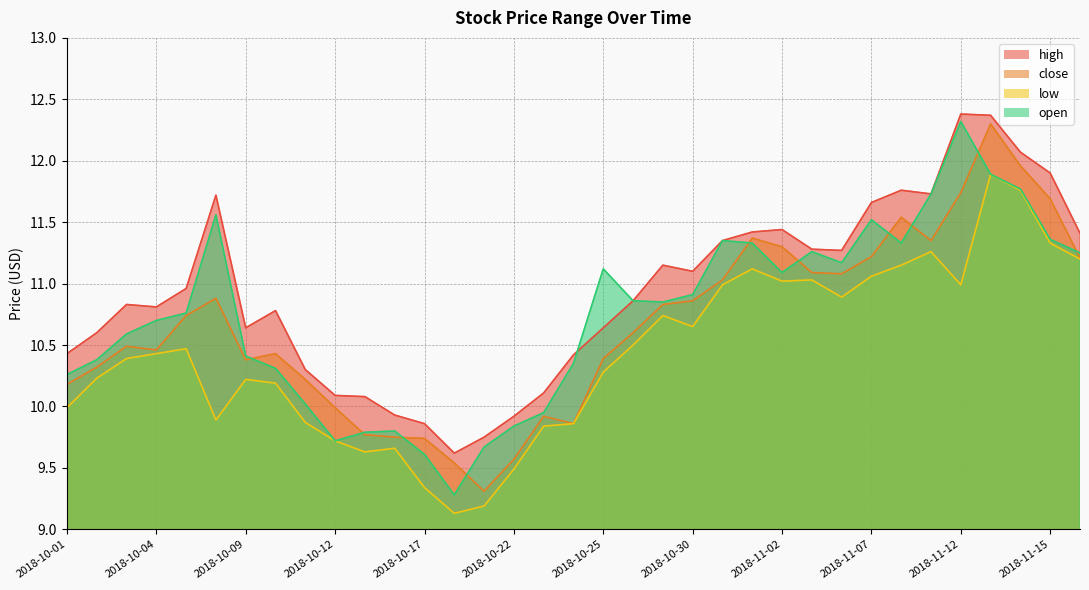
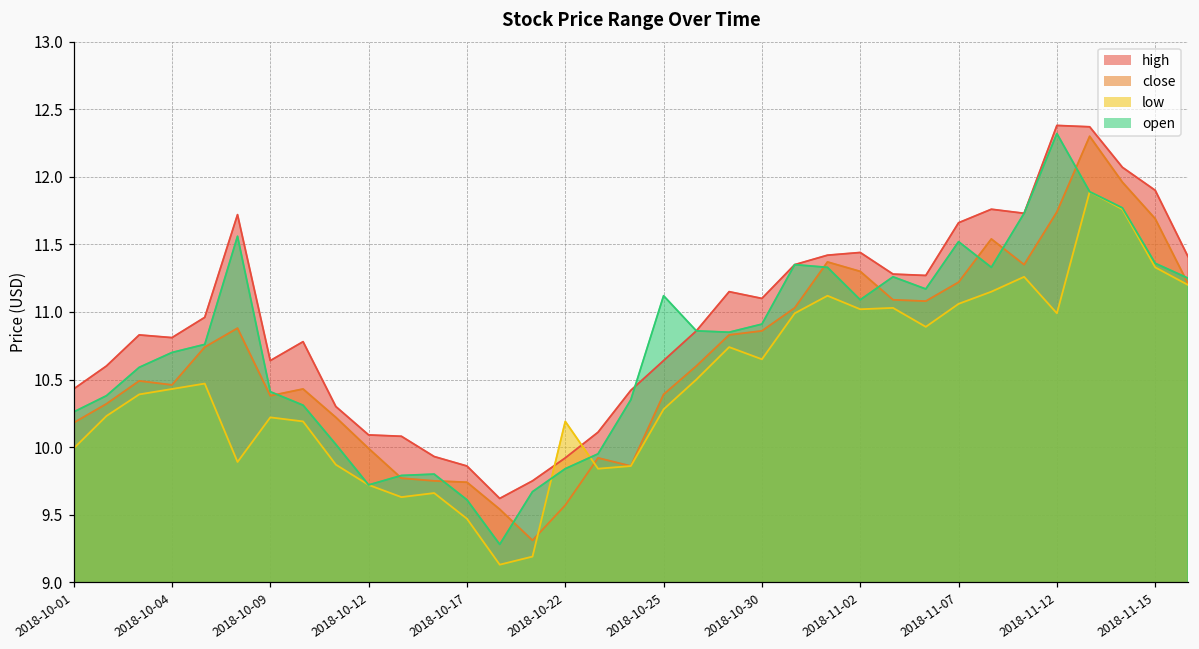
  {
    "low": {
      "2018-10-01": 9.99,
      "2018-10-04": 10.43,
      "2018-10-09": 10.22,
-     "2018-10-17": 9.34,
-     "2018-10-22": 9.49,
+     "2018-10-17": 9.47,
+     "2018-10-22": 10.19,
      "2018-10-25": 10.28,
      "2018-10-30": 10.65,
      "2018-11-02": 11.02,
      "2018-11-07": 11.06,
      "2018-11-12": 10.99,
      "2018-11-15": 11.33
    },
    "open": {
      "2018-10-01": 10.26,
      "2018-10-04": 10.70,
      "2018-10-09": 10.41,
      "2018-10-17": 9.61,
      "2018-10-22": 9.84,
      "2018-10-25": 11.12,
      "2018-10-30": 10.91,
      "2018-11-02": 11.09,
      "2018-11-07": 11.52,
      "2018-11-12": 12.32,
      "2018-11-15": 11.36
    }
  }
